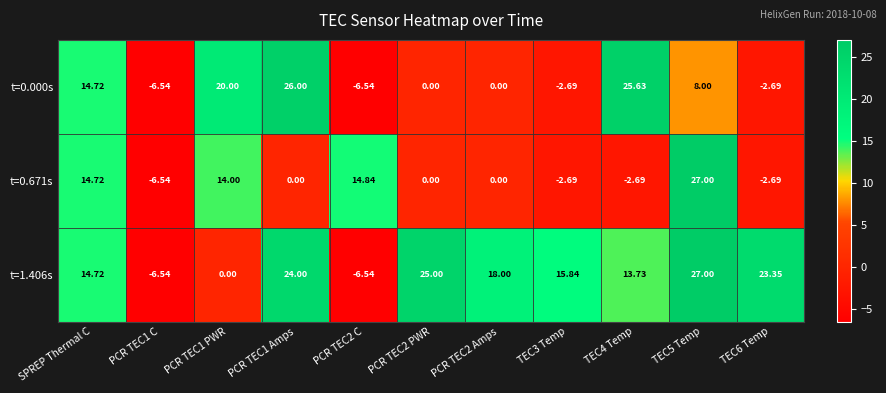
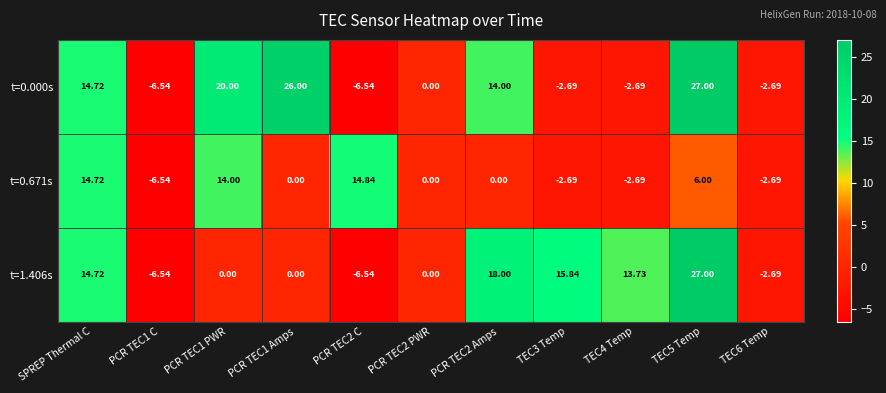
  {
    "t=0.000s": {
      "SPREP Thermal C": 14.72,
      "PCR TEC1 C": -6.54,
      "PCR TEC1 PWR": 20.00,
      "PCR TEC1 Amps": 26.00,
      "PCR TEC2 C": -6.54,
      "PCR TEC2 PWR": 0.00,
-     "PCR TEC2 Amps": 0.00,
+     "PCR TEC2 Amps": 14.00,
      "TEC3 Temp": -2.69,
-     "TEC4 Temp": 25.63,
-     "TEC5 Temp": 8.00,
+     "TEC4 Temp": -2.69,
+     "TEC5 Temp": 27.00,
      "TEC6 Temp": -2.69
    },
    "t=0.671s": {
      "SPREP Thermal C": 14.72,
      "PCR TEC1 C": -6.54,
      "PCR TEC1 PWR": 14.00,
      "PCR TEC1 Amps": 0.00,
      "PCR TEC2 C": 14.84,
      "PCR TEC2 PWR": 0.00,
      "PCR TEC2 Amps": 0.00,
      "TEC3 Temp": -2.69,
      "TEC4 Temp": -2.69,
-     "TEC5 Temp": 27.00,
+     "TEC5 Temp": 6.00,
      "TEC6 Temp": -2.69
    },
    "t=1.406s": {
      "SPREP Thermal C": 14.72,
      "PCR TEC1 C": -6.54,
      "PCR TEC1 PWR": 0.00,
-     "PCR TEC1 Amps": 24.00,
+     "PCR TEC1 Amps": 0.00,
      "PCR TEC2 C": -6.54,
-     "PCR TEC2 PWR": 25.00,
+     "PCR TEC2 PWR": 0.00,
      "PCR TEC2 Amps": 18.00,
      "TEC3 Temp": 15.84,
      "TEC4 Temp": 13.73,
      "TEC5 Temp": 27.00,
-     "TEC6 Temp": 23.35
+     "TEC6 Temp": -2.69
    }
  }
